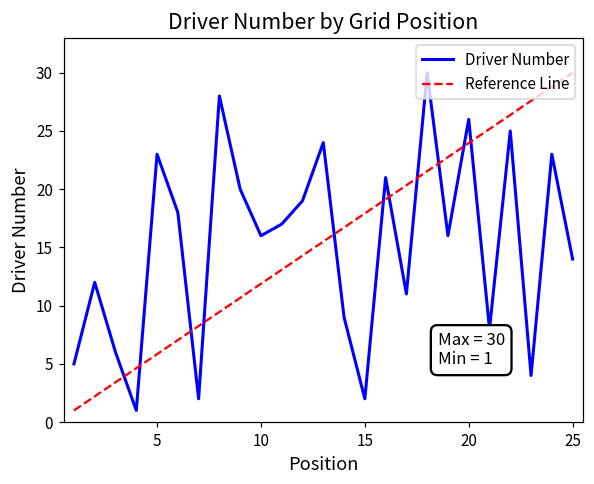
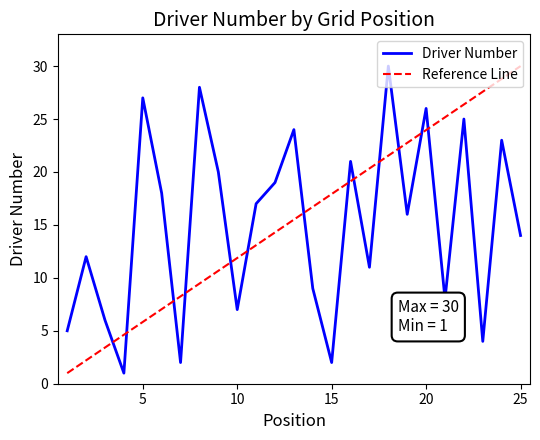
  {
    "Driver Number": {
-     "5": 23,
-     "10": 16,
+     "5": 27,
+     "10": 7,
      "15": 2,
      "20": 26,
      "25": 14
    }
  }
